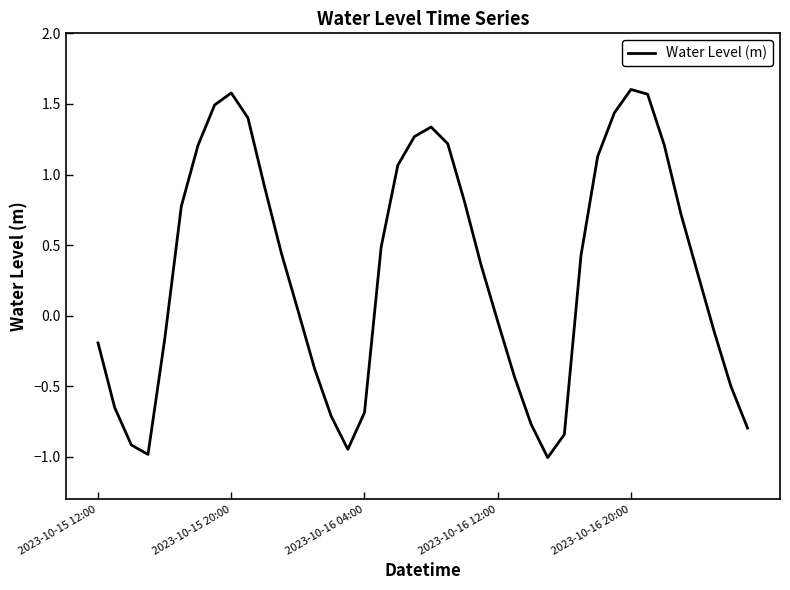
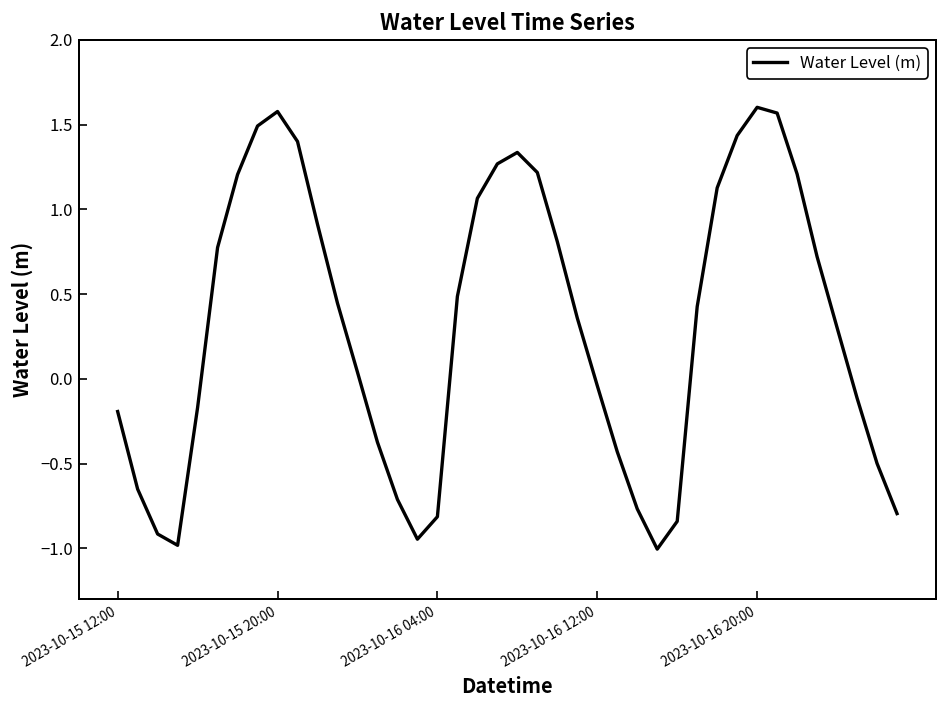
  {
    "2023-10-15 12:00": -0.19,
    "2023-10-15 20:00": 1.58,
-   "2023-10-16 04:00": -0.69,
+   "2023-10-16 04:00": -0.81,
    "2023-10-16 12:00": -0.04,
    "2023-10-16 20:00": 1.60
  }
